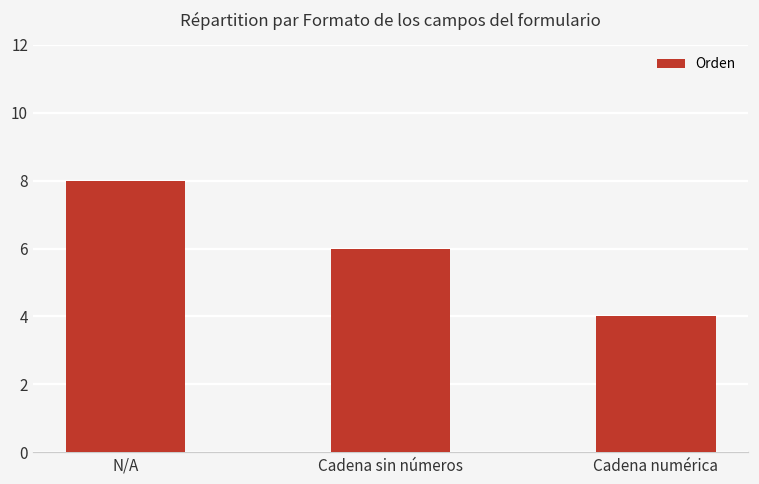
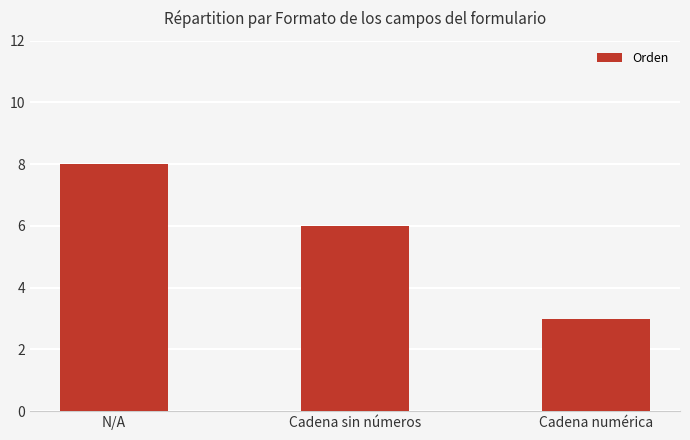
  {
    "N/A": 8,
    "Cadena sin números": 6,
-   "Cadena numérica": 4
+   "Cadena numérica": 3
  }
